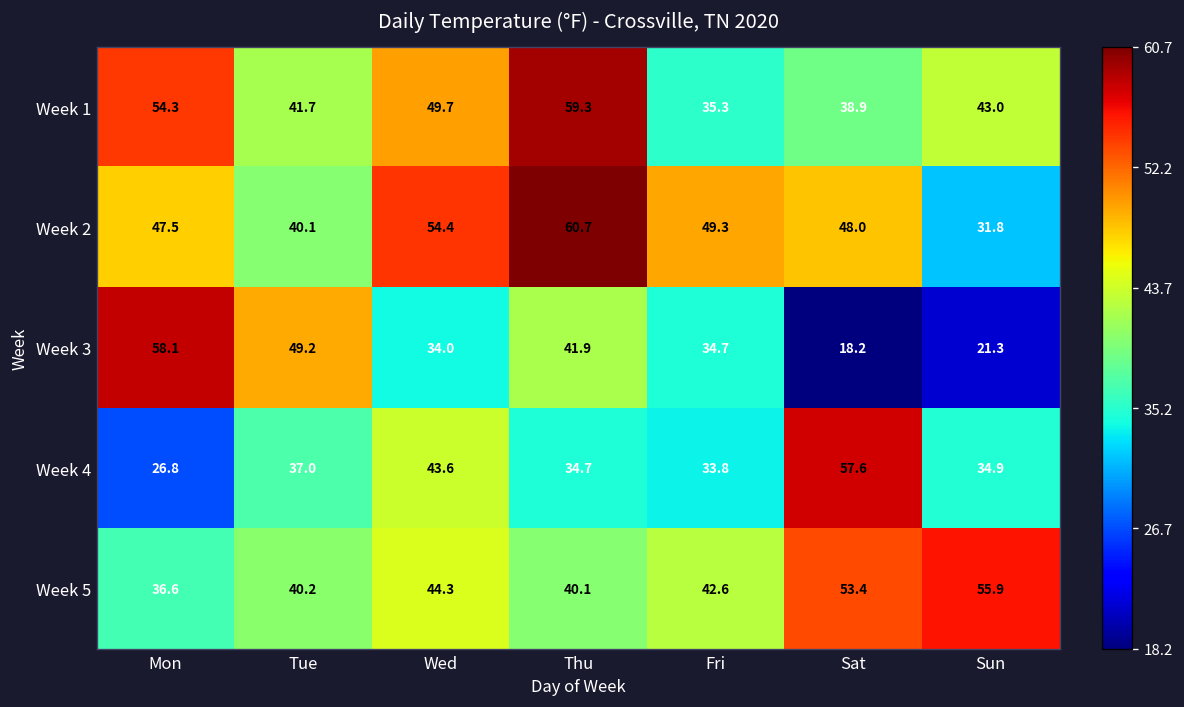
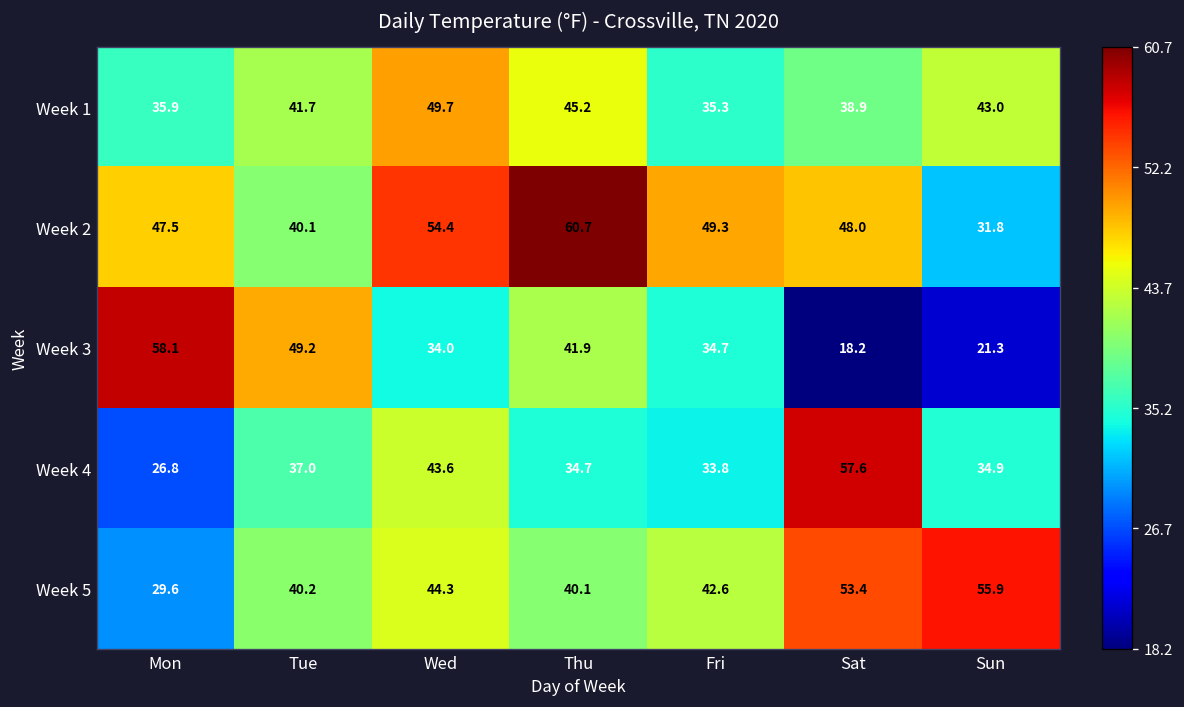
  {
    "Week 1": {
-     "Mon": 54.3,
+     "Mon": 35.9,
      "Tue": 41.7,
      "Wed": 49.7,
-     "Thu": 59.3,
+     "Thu": 45.2,
      "Fri": 35.3,
      "Sat": 38.9,
      "Sun": 43.0
    },
    "Week 2": {
      "Mon": 47.5,
      "Tue": 40.1,
      "Wed": 54.4,
      "Thu": 60.7,
      "Fri": 49.3,
      "Sat": 48.0,
      "Sun": 31.8
    },
    "Week 3": {
      "Mon": 58.1,
      "Tue": 49.2,
      "Wed": 34.0,
      "Thu": 41.9,
      "Fri": 34.7,
      "Sat": 18.2,
      "Sun": 21.3
    },
    "Week 4": {
      "Mon": 26.8,
      "Tue": 37.0,
      "Wed": 43.6,
      "Thu": 34.7,
      "Fri": 33.8,
      "Sat": 57.6,
      "Sun": 34.9
    },
    "Week 5": {
-     "Mon": 36.6,
+     "Mon": 29.6,
      "Tue": 40.2,
      "Wed": 44.3,
      "Thu": 40.1,
      "Fri": 42.6,
      "Sat": 53.4,
      "Sun": 55.9
    }
  }
